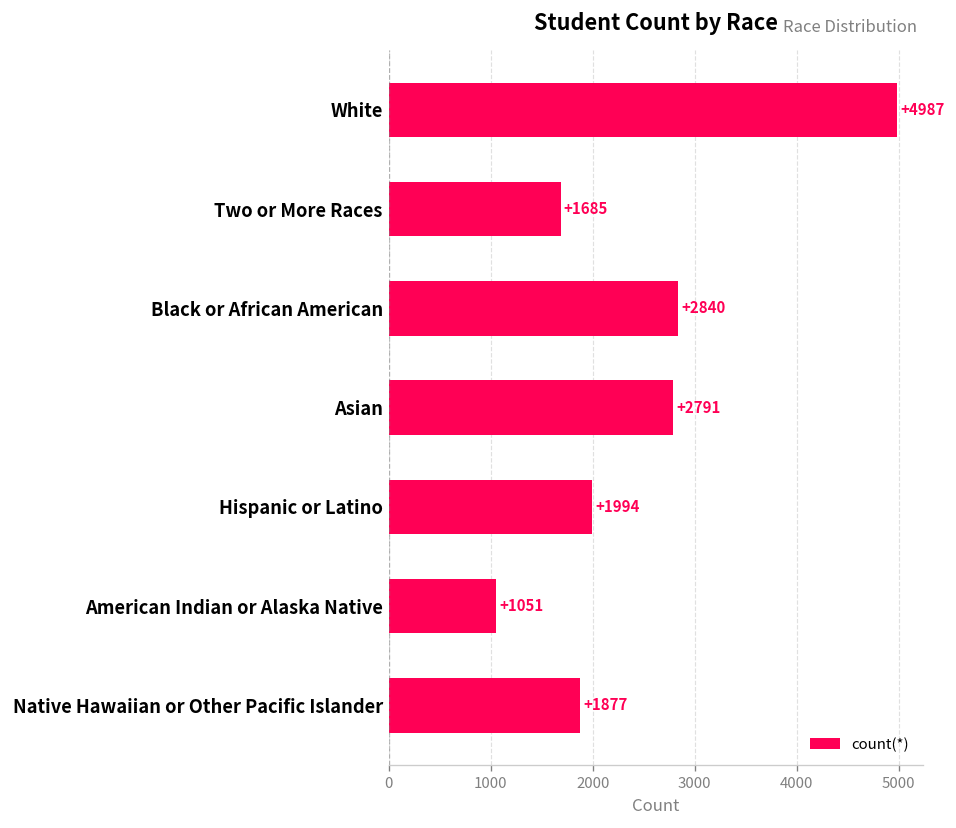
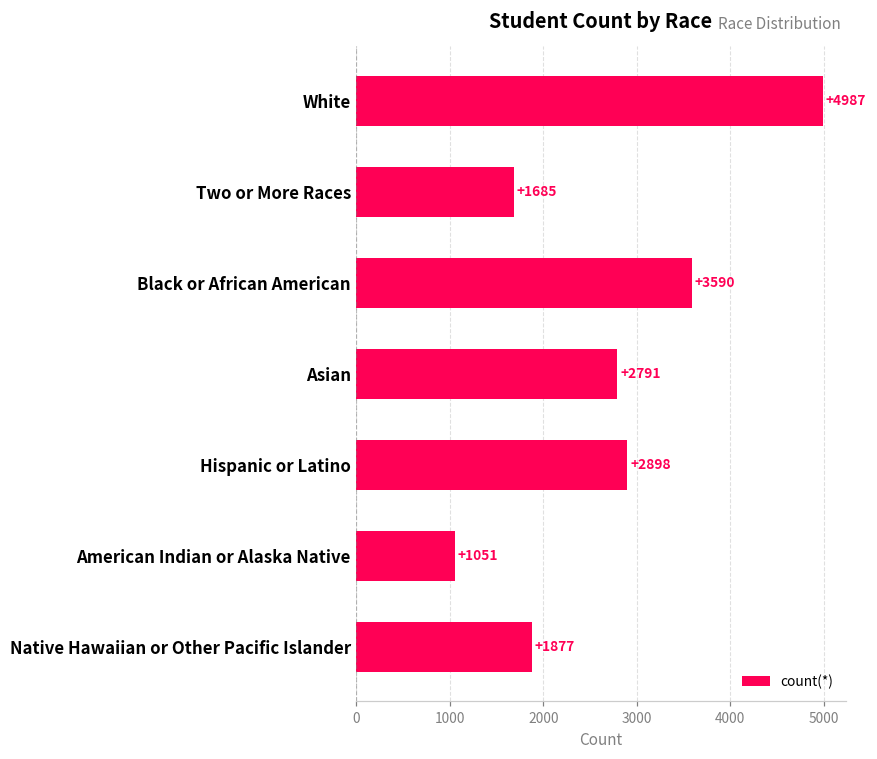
  {
    "White": "+4987",
    "Two or More Races": "+1685",
-   "Black or African American": "+2840",
+   "Black or African American": "+3590",
    "Asian": "+2791",
-   "Hispanic or Latino": "+1994",
+   "Hispanic or Latino": "+2898",
    "American Indian or Alaska Native": "+1051",
    "Native Hawaiian or Other Pacific Islander": "+1877"
  }
